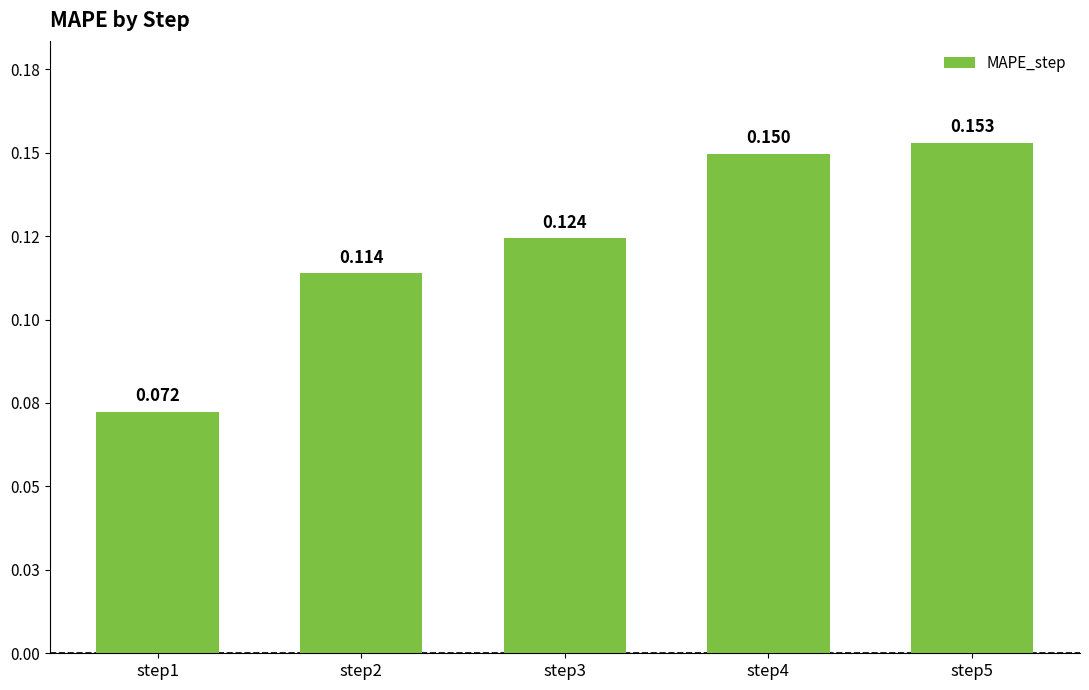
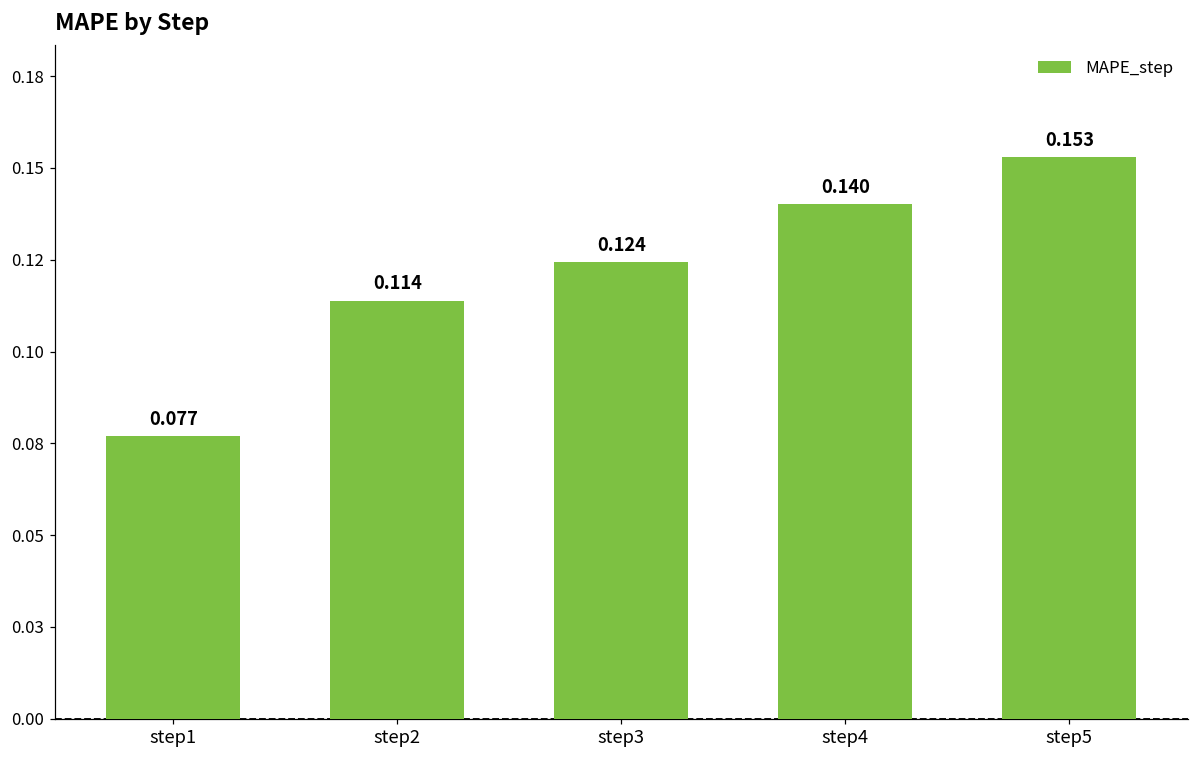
  {
-   "step1": 0.072,
+   "step1": 0.077,
    "step2": 0.114,
    "step3": 0.124,
-   "step4": 0.150,
+   "step4": 0.140,
    "step5": 0.153
  }
